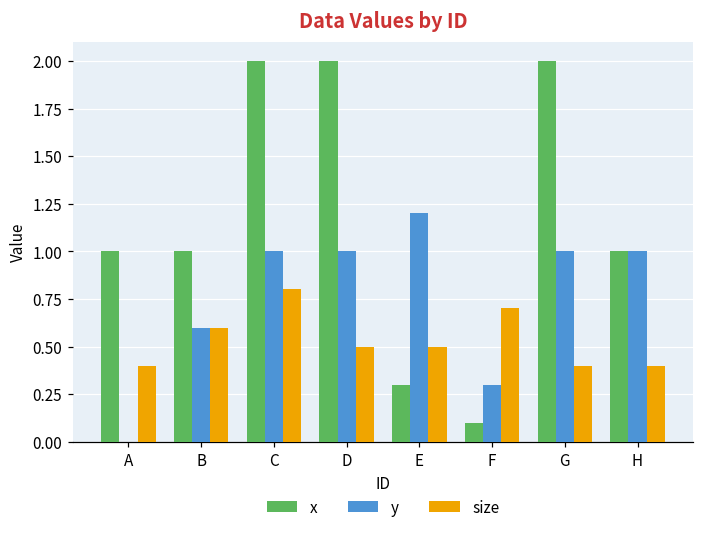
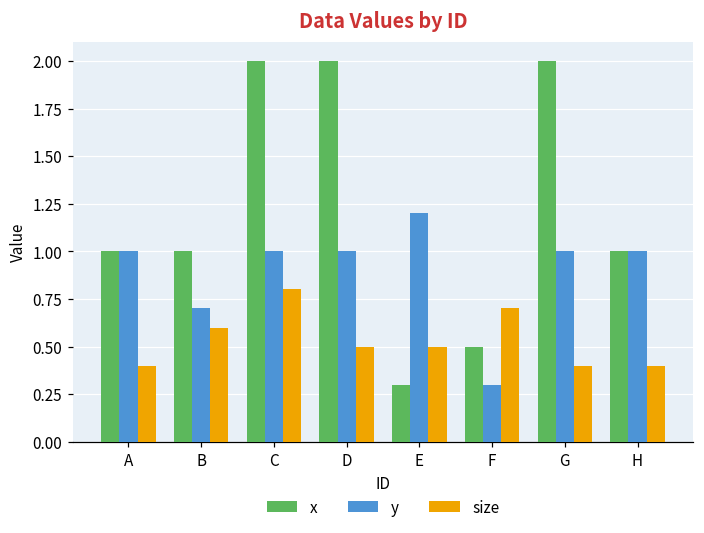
  {
    "x": {
      "A": 1.0,
      "B": 1.0,
      "C": 2.0,
      "D": 2.0,
      "E": 0.3,
-     "F": 0.1,
+     "F": 0.5,
      "G": 2.0,
      "H": 1.0
    },
    "y": {
-     "A": 0,
-     "B": 0.6,
+     "A": 1,
+     "B": 0.7,
      "C": 1.0,
      "D": 1.0,
      "E": 1.2,
      "F": 0.3,
      "G": 1.0,
      "H": 1.0
    },
    "size": {
      "A": 0.4,
      "B": 0.6,
      "C": 0.8,
      "D": 0.5,
      "E": 0.5,
      "F": 0.7,
      "G": 0.4,
      "H": 0.4
    }
  }
